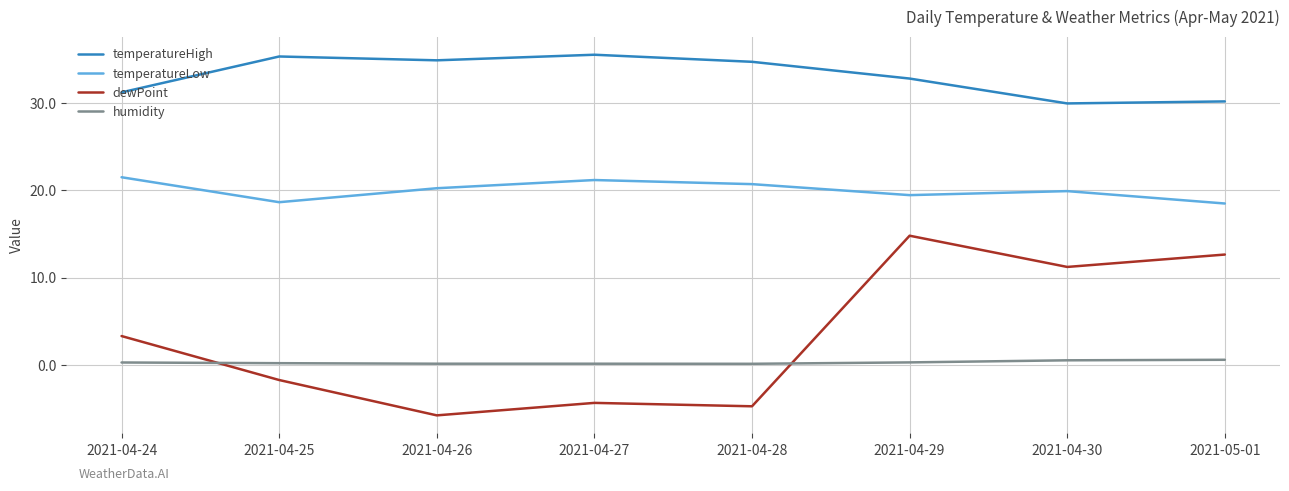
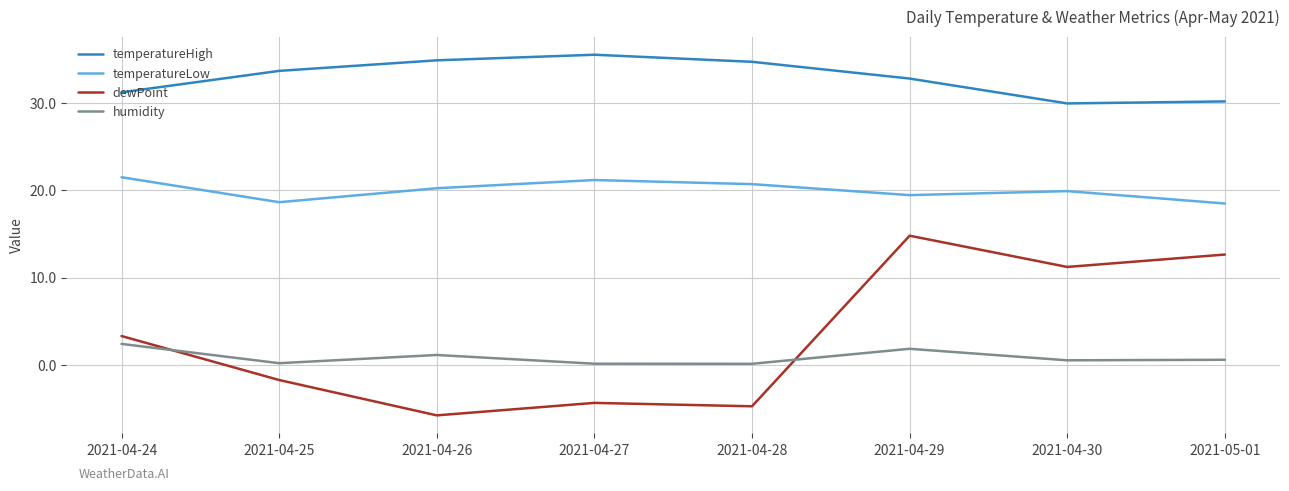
  {
    "temperatureHigh": {
      "2021-04-24": 31,
-     "2021-04-25": 35,
+     "2021-04-25": 34,
      "2021-04-26": 35,
      "2021-04-27": 36,
      "2021-04-28": 35,
      "2021-04-29": 33,
      "2021-04-30": 30,
      "2021-05-01": 30
    },
    "temperatureLow": {
      "2021-04-24": 22,
      "2021-04-25": 19,
      "2021-04-26": 20,
      "2021-04-27": 21,
      "2021-04-28": 21,
      "2021-04-29": 19,
      "2021-04-30": 20,
      "2021-05-01": 18
    },
    "dewPoint": {
      "2021-04-24": 3,
      "2021-04-25": -2,
      "2021-04-26": -6,
      "2021-04-27": -4,
      "2021-04-28": -5,
      "2021-04-29": 15,
      "2021-04-30": 11,
      "2021-05-01": 13
    },
    "humidity": {
-     "2021-04-24": 0,
+     "2021-04-24": 2,
      "2021-04-25": 0,
-     "2021-04-26": 0,
+     "2021-04-26": 1,
      "2021-04-27": 0,
      "2021-04-28": 0,
-     "2021-04-29": 0,
+     "2021-04-29": 2,
      "2021-04-30": 1,
      "2021-05-01": 1
    }
  }
